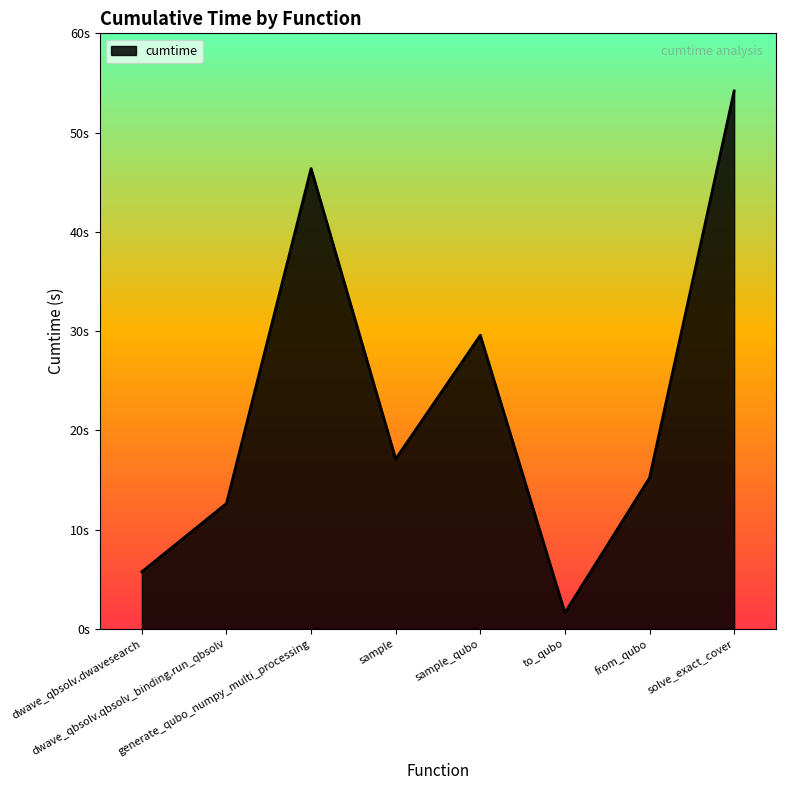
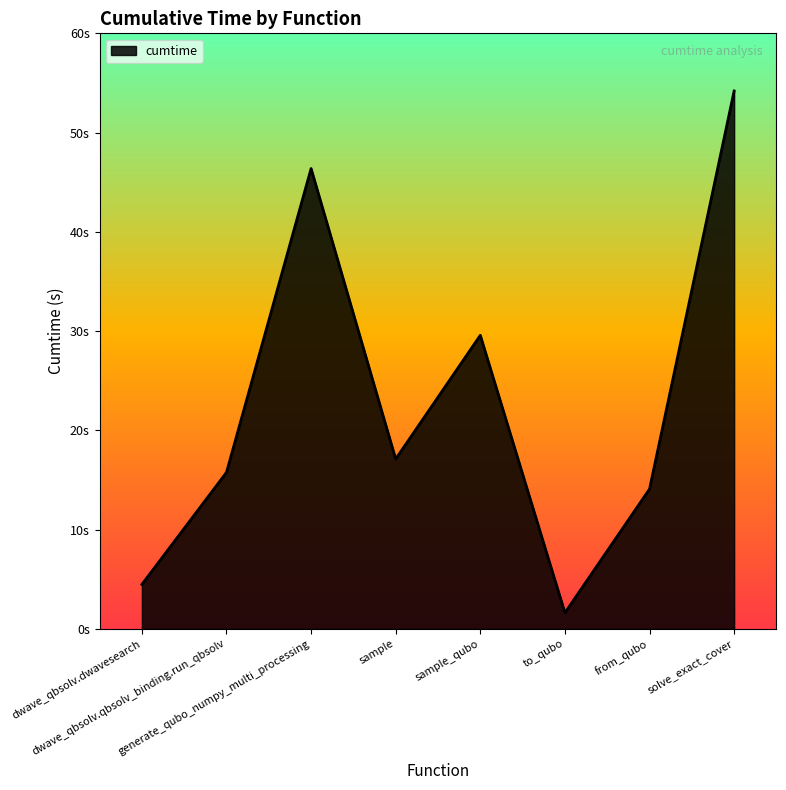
  {
-   "dwave_qbsolv.dwavesearch": "6s",
-   "dwave_qbsolv.qbsolv_binding.run_qbsolv": "13s",
+   "dwave_qbsolv.dwavesearch": "4s",
+   "dwave_qbsolv.qbsolv_binding.run_qbsolv": "16s",
    "generate_qubo_numpy_multi_processing": "46s",
    "sample": "17s",
    "sample_qubo": "30s",
    "to_qubo": "2s",
-   "from_qubo": "15s",
+   "from_qubo": "14s",
    "solve_exact_cover": "54s"
  }
